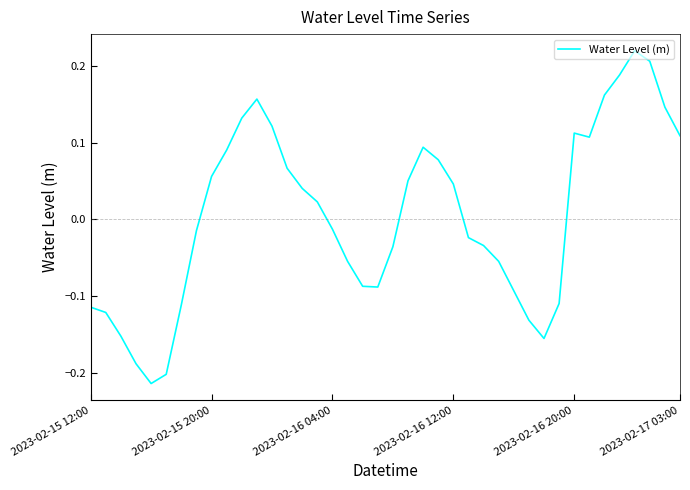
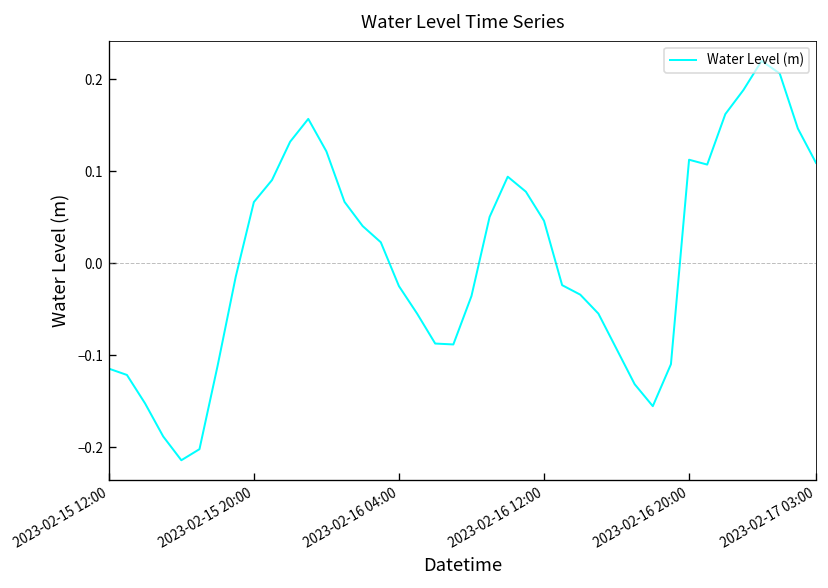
  {
    "2023-02-15 12:00": -0.11,
-   "2023-02-15 20:00": 0.06,
-   "2023-02-16 04:00": -0.01,
+   "2023-02-15 20:00": 0.07,
+   "2023-02-16 04:00": -0.02,
    "2023-02-16 12:00": 0.05,
    "2023-02-16 20:00": 0.11,
    "2023-02-17 03:00": 0.11
  }
